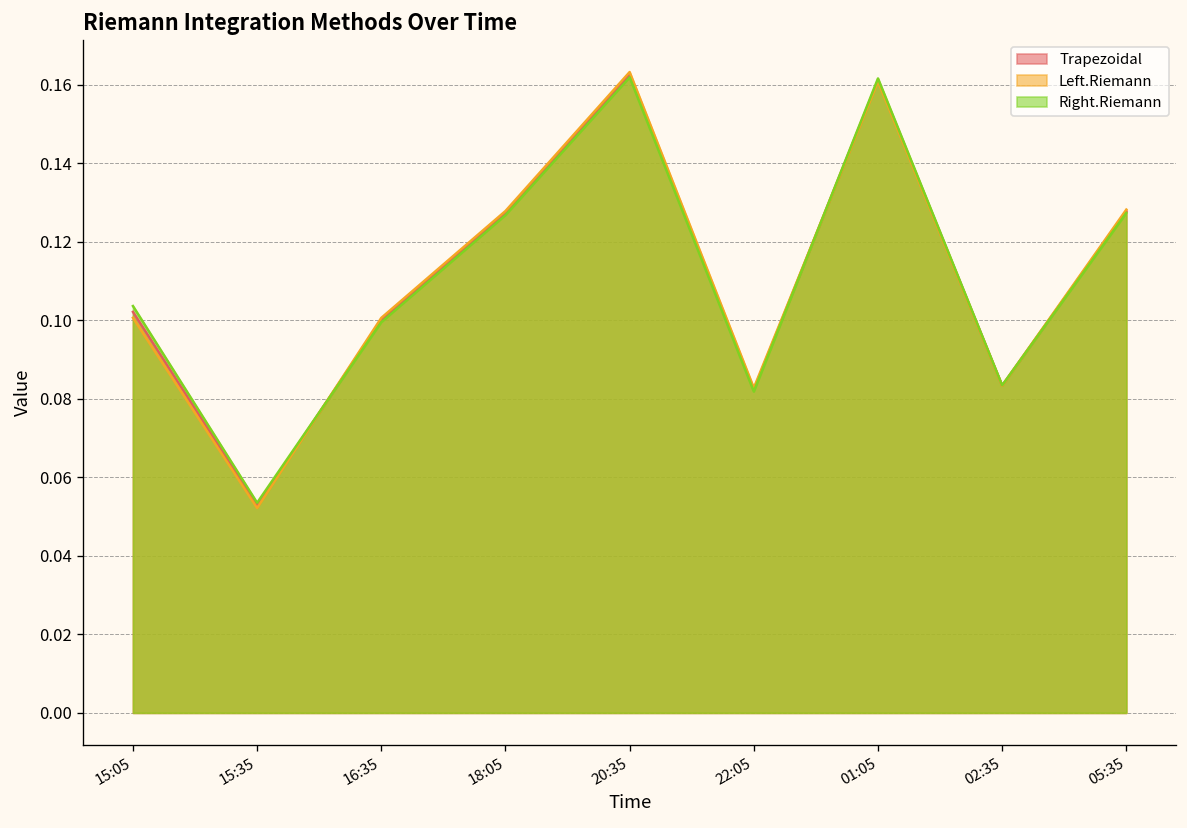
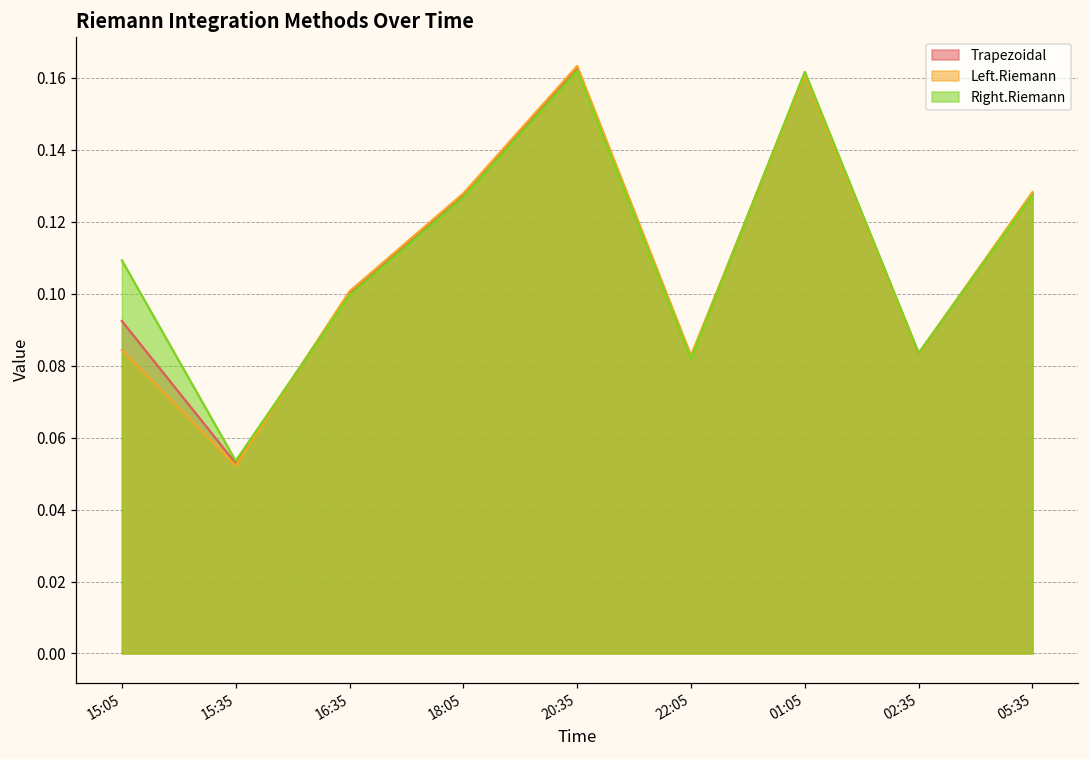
  {
    "Trapezoidal": {
-     "15:05": 0.102
+     "15:05": 0.092
    },
    "Left.Riemann": {
-     "15:05": 0.101
+     "15:05": 0.084
    },
    "Right.Riemann": {
-     "15:05": 0.104
+     "15:05": 0.109
    }
  }
